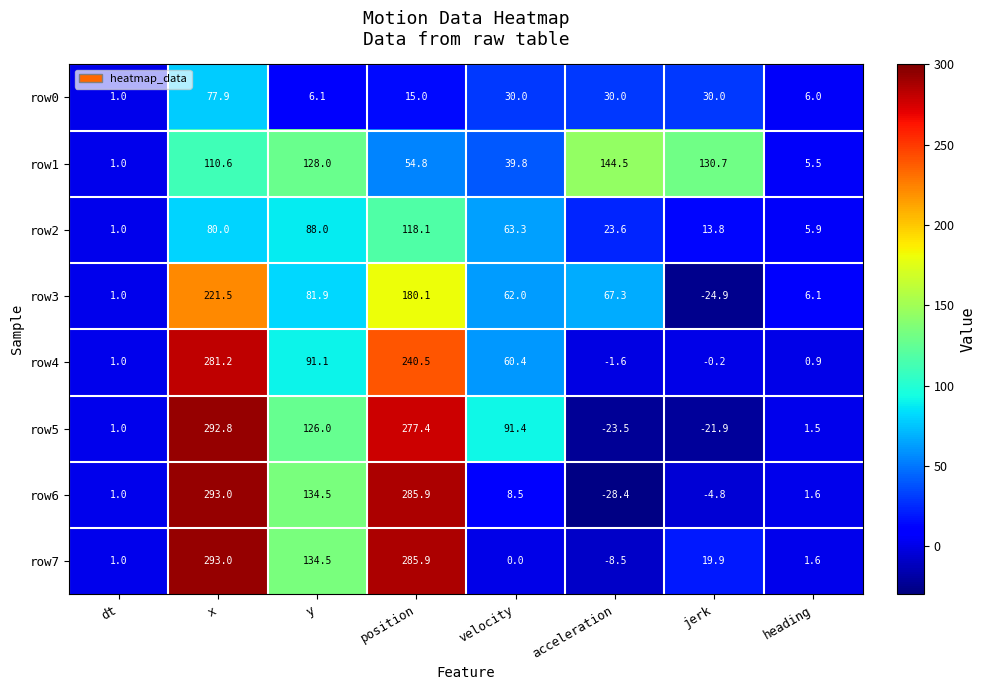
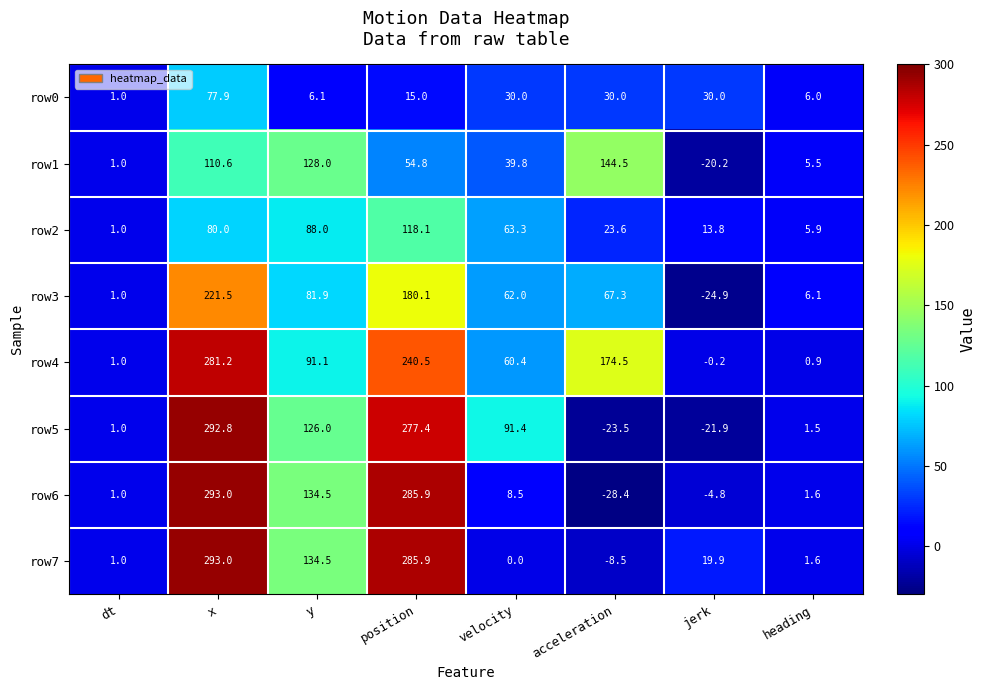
  {
    "row0": {
      "dt": 1.0,
      "x": 77.9,
      "y": 6.1,
      "position": 15.0,
      "velocity": 30.0,
      "acceleration": 30.0,
      "jerk": 30.0,
      "heading": 6.0
    },
    "row1": {
      "dt": 1.0,
      "x": 110.6,
      "y": 128.0,
      "position": 54.8,
      "velocity": 39.8,
      "acceleration": 144.5,
-     "jerk": 130.7,
+     "jerk": -20.2,
      "heading": 5.5
    },
    "row2": {
      "dt": 1.0,
      "x": 80.0,
      "y": 88.0,
      "position": 118.1,
      "velocity": 63.3,
      "acceleration": 23.6,
      "jerk": 13.8,
      "heading": 5.9
    },
    "row3": {
      "dt": 1.0,
      "x": 221.5,
      "y": 81.9,
      "position": 180.1,
      "velocity": 62.0,
      "acceleration": 67.3,
      "jerk": -24.9,
      "heading": 6.1
    },
    "row4": {
      "dt": 1.0,
      "x": 281.2,
      "y": 91.1,
      "position": 240.5,
      "velocity": 60.4,
-     "acceleration": -1.6,
+     "acceleration": 174.5,
      "jerk": -0.2,
      "heading": 0.9
    },
    "row5": {
      "dt": 1.0,
      "x": 292.8,
      "y": 126.0,
      "position": 277.4,
      "velocity": 91.4,
      "acceleration": -23.5,
      "jerk": -21.9,
      "heading": 1.5
    },
    "row6": {
      "dt": 1.0,
      "x": 293.0,
      "y": 134.5,
      "position": 285.9,
      "velocity": 8.5,
      "acceleration": -28.4,
      "jerk": -4.8,
      "heading": 1.6
    },
    "row7": {
      "dt": 1.0,
      "x": 293.0,
      "y": 134.5,
      "position": 285.9,
      "velocity": 0.0,
      "acceleration": -8.5,
      "jerk": 19.9,
      "heading": 1.6
    }
  }
